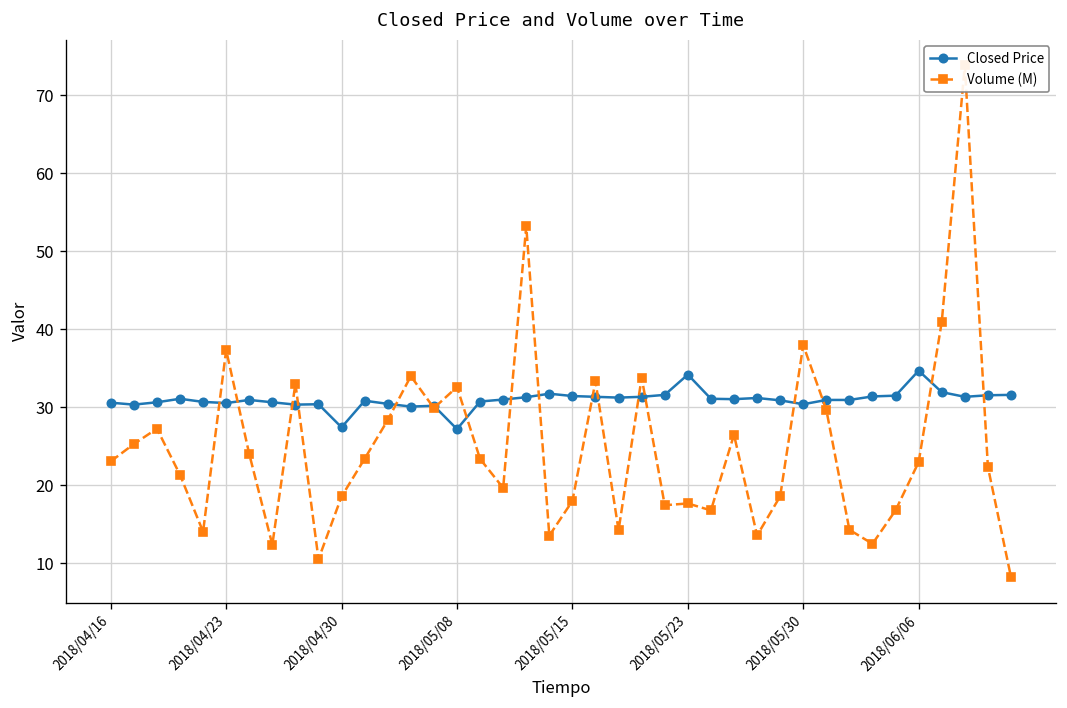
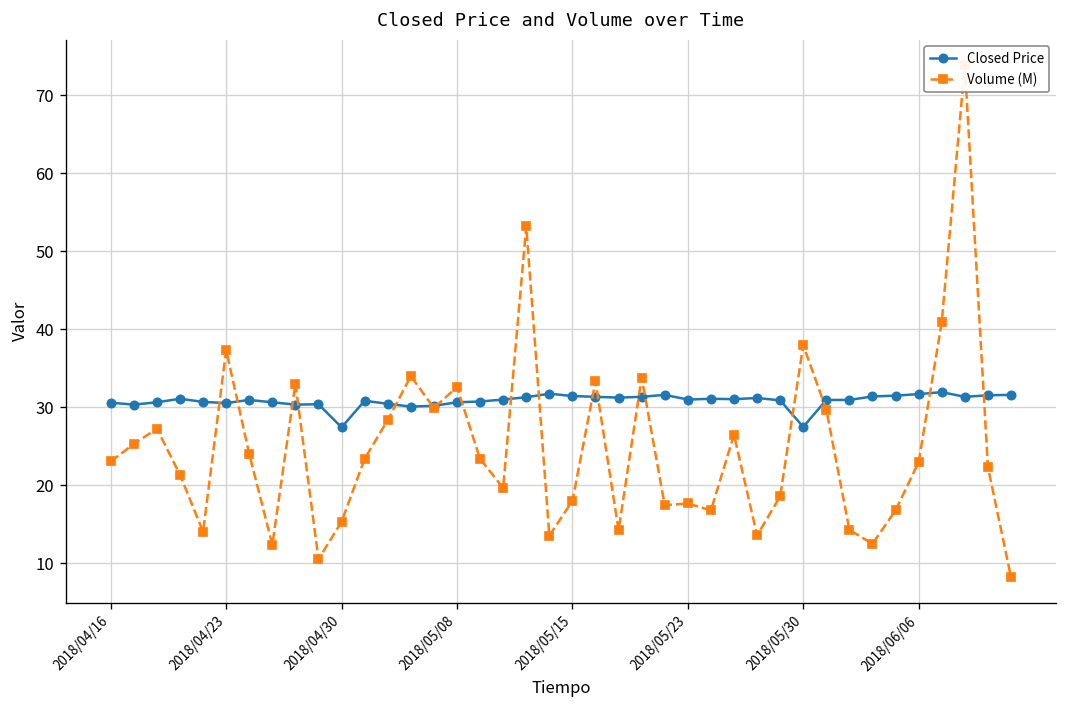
  {
    "Closed Price": {
      "2018/04/16": 31,
      "2018/04/23": 31,
      "2018/04/30": 27,
-     "2018/05/08": 27,
+     "2018/05/08": 31,
      "2018/05/15": 31,
-     "2018/05/23": 34,
-     "2018/05/30": 30,
-     "2018/06/06": 35
+     "2018/05/23": 31,
+     "2018/05/30": 28,
+     "2018/06/06": 32
    },
    "Volume (M)": {
      "2018/04/16": 23,
      "2018/04/23": 37,
-     "2018/04/30": 19,
+     "2018/04/30": 15,
      "2018/05/08": 33,
      "2018/05/15": 18,
      "2018/05/23": 18,
      "2018/05/30": 38,
      "2018/06/06": 23
    }
  }
